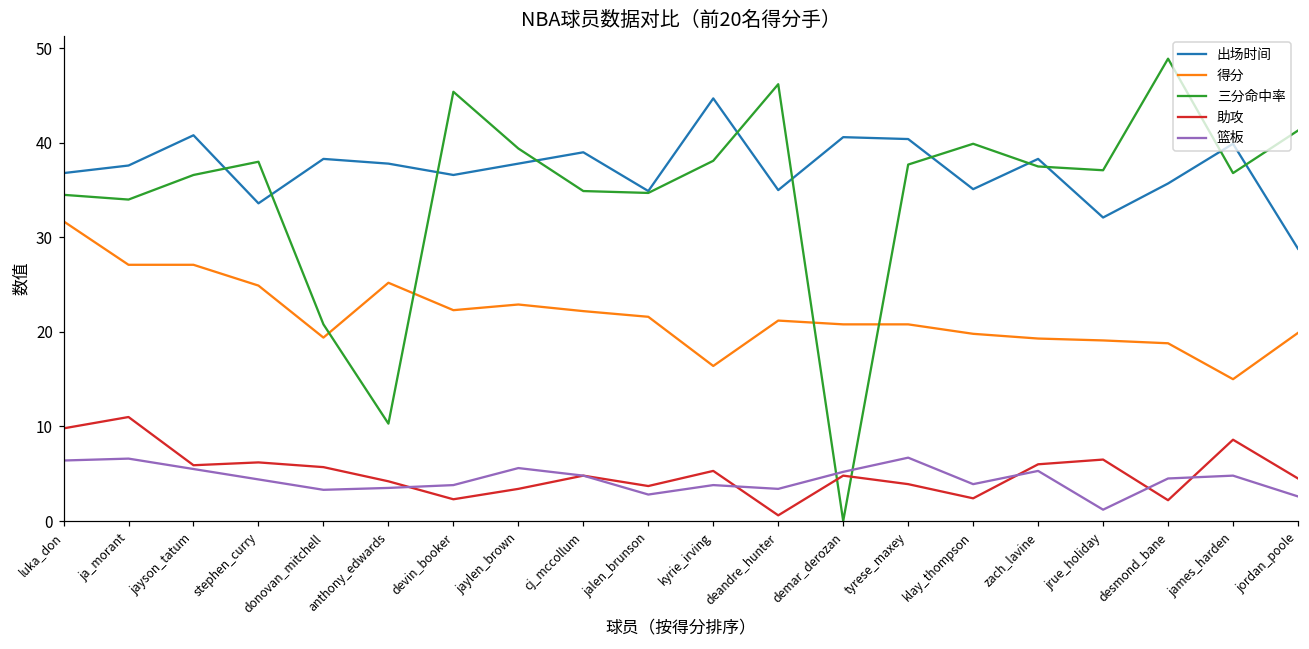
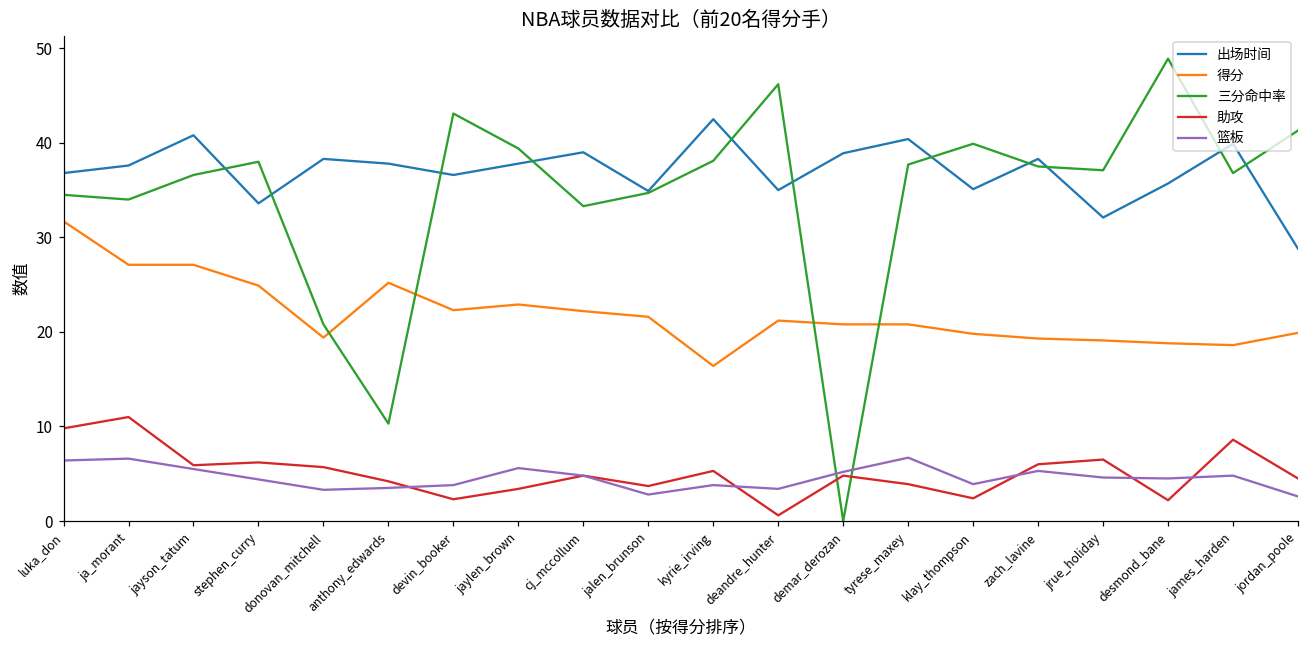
  {
    "出场时间": {
      "luka_don": 37,
      "ja_morant": 38,
      "jayson_tatum": 41,
      "stephen_curry": 34,
      "donovan_mitchell": 38,
      "anthony_edwards": 38,
      "devin_booker": 37,
      "jaylen_brown": 38,
      "cj_mccollum": 39,
-     "kyrie_irving": 45,
+     "kyrie_irving": 43,
      "deandre_hunter": 35,
-     "demar_derozan": 41,
+     "demar_derozan": 39,
      "tyrese_maxey": 40,
      "klay_thompson": 35,
      "zach_lavine": 38,
      "jrue_holiday": 32,
      "desmond_bane": 36,
      "jordan_poole": 29
    },
    "得分": {
      "luka_don": 32,
      "ja_morant": 27,
      "jayson_tatum": 27,
      "stephen_curry": 25,
      "donovan_mitchell": 19,
      "anthony_edwards": 25,
      "devin_booker": 22,
      "jaylen_brown": 23,
      "cj_mccollum": 22,
      "jalen_brunson": 22,
      "kyrie_irving": 16,
      "deandre_hunter": 21,
      "demar_derozan": 21,
      "tyrese_maxey": 21,
      "klay_thompson": 20,
      "zach_lavine": 19,
      "jrue_holiday": 19,
      "desmond_bane": 19,
-     "james_harden": 15,
+     "james_harden": 19,
      "jordan_poole": 20
    },
    "三分命中率": {
      "luka_don": 35,
      "ja_morant": 34,
      "jayson_tatum": 37,
      "stephen_curry": 38,
      "donovan_mitchell": 21,
      "anthony_edwards": 10,
-     "devin_booker": 45,
+     "devin_booker": 43,
      "jaylen_brown": 39,
-     "cj_mccollum": 35,
+     "cj_mccollum": 33,
      "kyrie_irving": 38,
      "deandre_hunter": 46,
      "demar_derozan": 0,
      "tyrese_maxey": 38,
      "klay_thompson": 40,
      "zach_lavine": 38,
      "jrue_holiday": 37,
      "desmond_bane": 49,
      "james_harden": 37,
      "jordan_poole": 41
    },
    "助攻": {
      "luka_don": 10,
      "ja_morant": 11,
      "jayson_tatum": 6,
      "stephen_curry": 6,
      "donovan_mitchell": 6,
      "anthony_edwards": 4,
      "devin_booker": 2,
      "jaylen_brown": 3,
      "jalen_brunson": 4,
      "kyrie_irving": 5,
      "deandre_hunter": 1,
      "demar_derozan": 5,
      "tyrese_maxey": 4,
      "klay_thompson": 2,
      "zach_lavine": 6,
      "jrue_holiday": 7,
      "desmond_bane": 2,
      "james_harden": 9,
      "jordan_poole": 5
    },
    "篮板": {
      "luka_don": 6,
      "ja_morant": 7,
      "jayson_tatum": 6,
      "stephen_curry": 4,
      "donovan_mitchell": 3,
      "anthony_edwards": 4,
      "devin_booker": 4,
      "jaylen_brown": 6,
      "jalen_brunson": 3,
      "kyrie_irving": 4,
      "deandre_hunter": 3,
      "demar_derozan": 5,
      "tyrese_maxey": 7,
      "klay_thompson": 4,
      "zach_lavine": 5,
-     "jrue_holiday": 1,
+     "jrue_holiday": 5,
      "desmond_bane": 5,
      "james_harden": 5,
      "jordan_poole": 3
    }
  }
